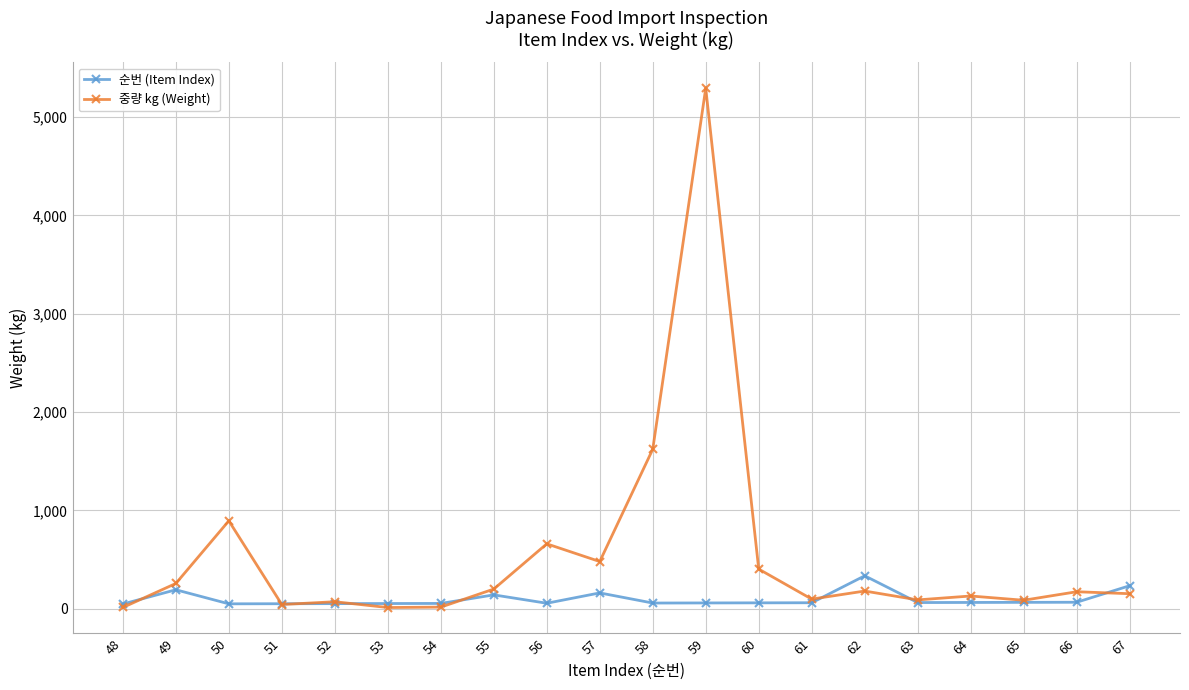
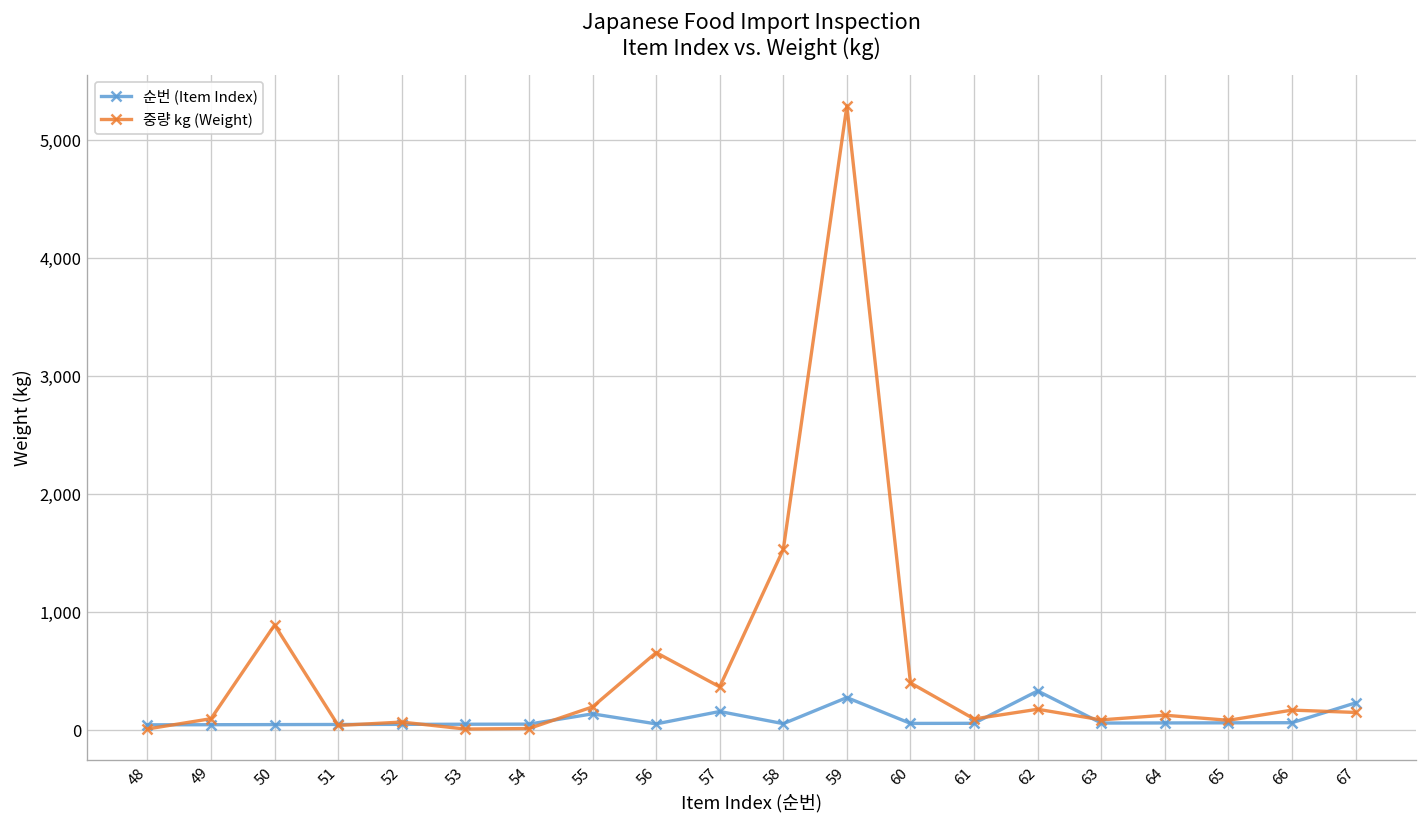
  {
    "순번 (Item Index)": {
      "48": "0",
-     "49": "200",
+     "49": "0",
      "50": "100",
      "53": "100",
      "54": "100",
      "55": "100",
      "56": "100",
      "57": "200",
      "58": "100",
-     "59": "100",
+     "59": "300",
      "60": "100",
      "61": "100",
      "62": "300",
      "63": "100",
      "64": "100",
      "66": "100",
      "67": "200"
    },
    "중량 kg (Weight)": {
      "48": "0",
-     "49": "300",
+     "49": "100",
      "50": "900",
      "53": "0",
      "54": "0",
      "55": "200",
      "56": "700",
-     "57": "500",
-     "58": "1,600",
+     "57": "400",
+     "58": "1,500",
      "59": "5,300",
      "60": "400",
      "61": "100",
      "62": "200",
      "63": "100",
      "64": "100",
      "66": "200",
      "67": "200"
    }
  }
